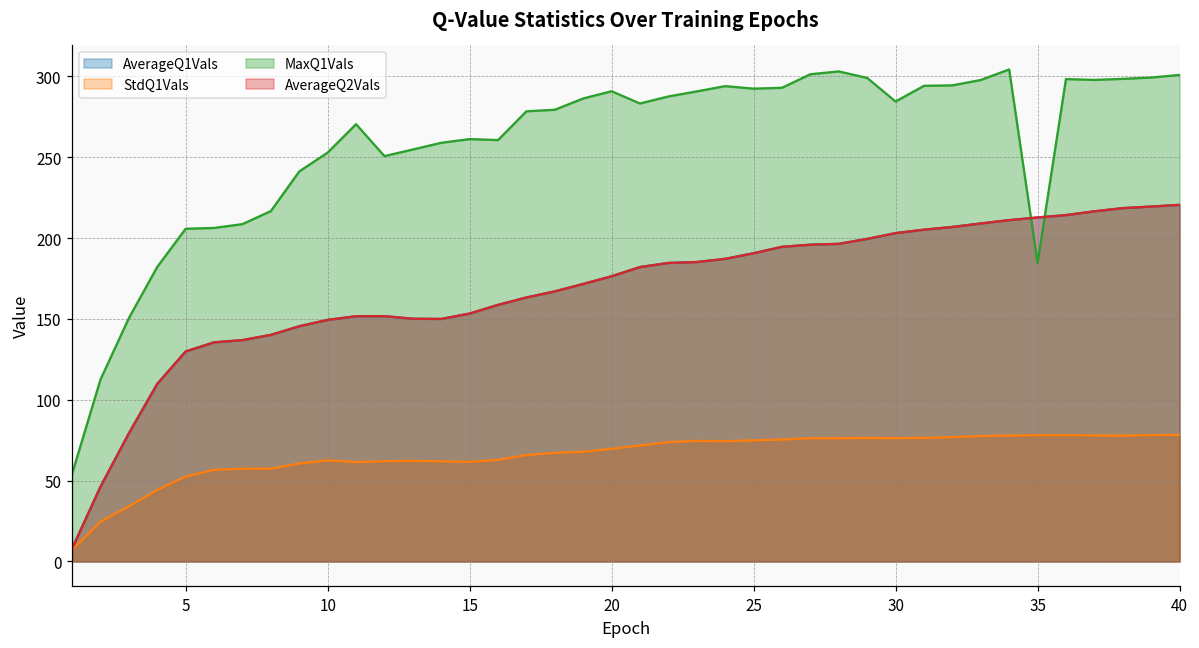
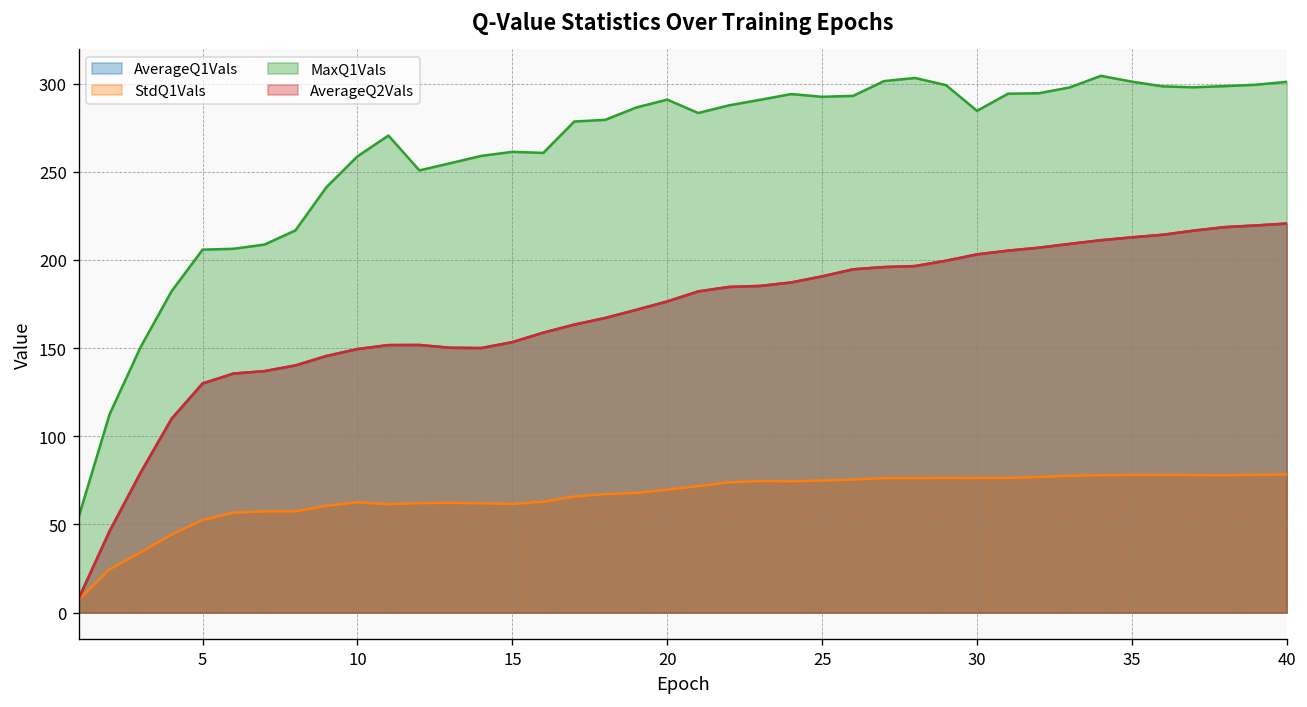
  {
    "MaxQ1Vals": {
      "5": 206,
-     "10": 253,
+     "10": 259,
      "15": 261,
      "20": 291,
      "25": 292,
      "30": 285,
-     "35": 185,
+     "35": 301,
      "40": 301
    }
  }
